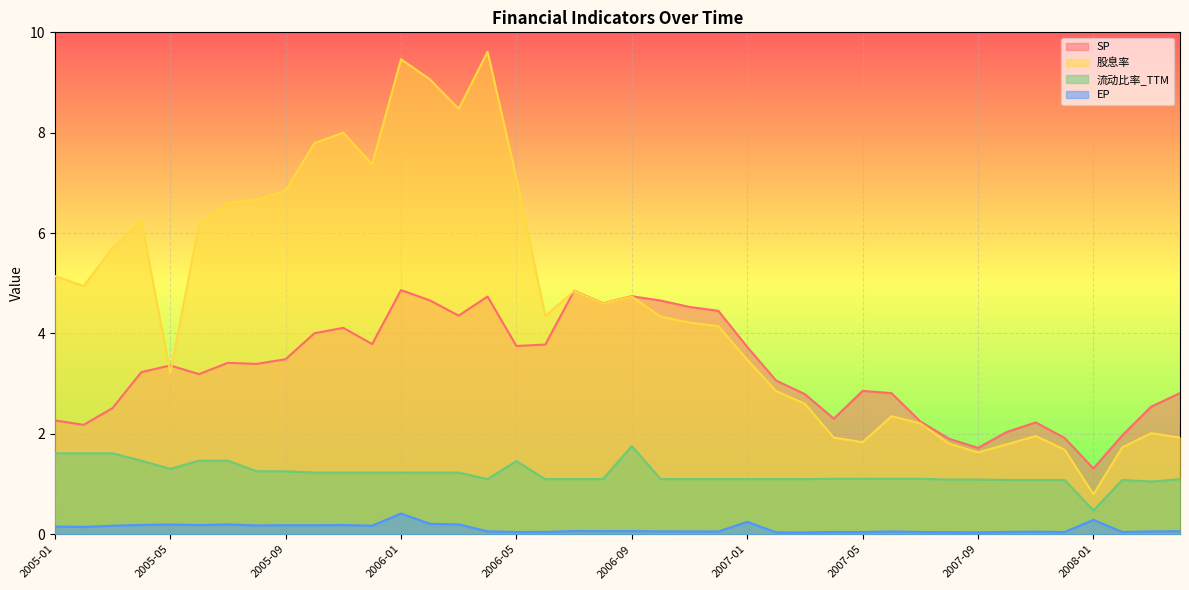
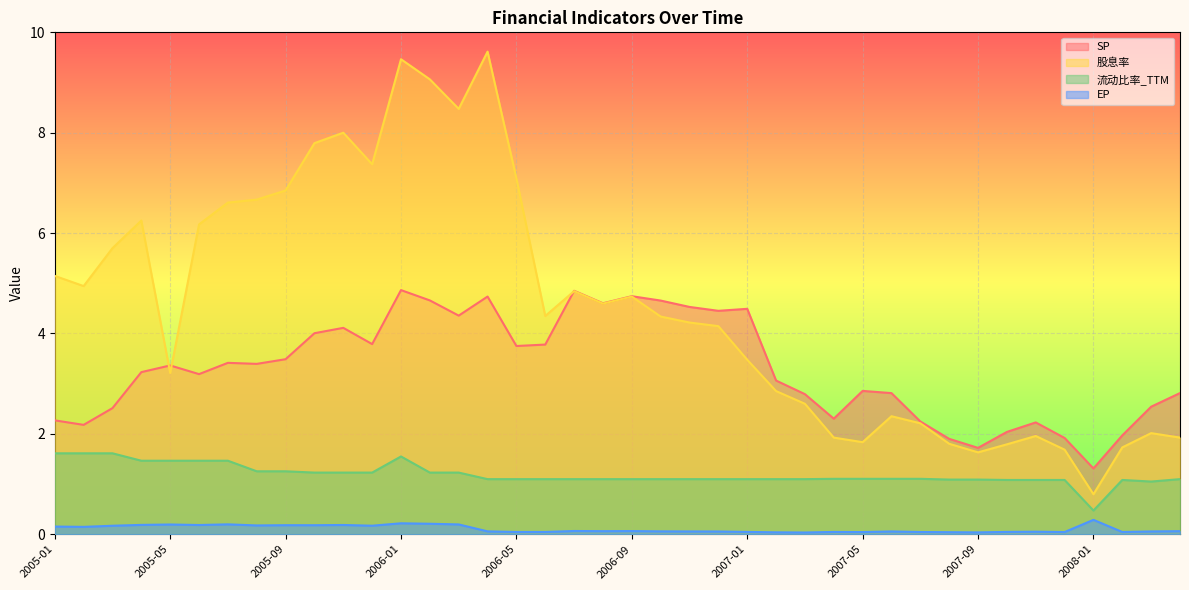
  {
    "SP": {
      "2005-01": 2.3,
      "2005-05": 3.4,
      "2005-09": 3.5,
      "2006-01": 4.9,
      "2006-05": 3.7,
-     "2007-01": 3.7,
+     "2007-01": 4.5,
      "2007-05": 2.9,
      "2007-09": 1.7,
      "2008-01": 1.3
    },
    "股息率": {
      "2005-01": 5.1,
      "2005-05": 3.2,
      "2005-09": 6.8,
      "2006-01": 9.5,
      "2006-05": 7.1,
      "2007-01": 3.5,
      "2007-05": 1.8,
      "2007-09": 1.6,
      "2008-01": 0.8
    },
    "流动比率_TTM": {
      "2005-01": 1.6,
-     "2005-05": 1.3,
+     "2005-05": 1.5,
      "2005-09": 1.3,
-     "2006-01": 1.2,
-     "2006-05": 1.5,
-     "2006-09": 1.8,
+     "2006-01": 1.5,
+     "2006-05": 1.1,
+     "2006-09": 1.1,
      "2007-01": 1.1,
      "2007-05": 1.1,
      "2007-09": 1.1,
      "2008-01": 0.5
    },
    "EP": {
      "2005-01": 0.2,
      "2005-05": 0.2,
      "2005-09": 0.2,
-     "2006-01": 0.4,
+     "2006-01": 0.2,
      "2006-05": 0.0,
      "2006-09": 0.1,
-     "2007-01": 0.2,
+     "2007-01": 0.0,
      "2007-05": 0.0,
      "2007-09": 0.0,
      "2008-01": 0.3
    }
  }
